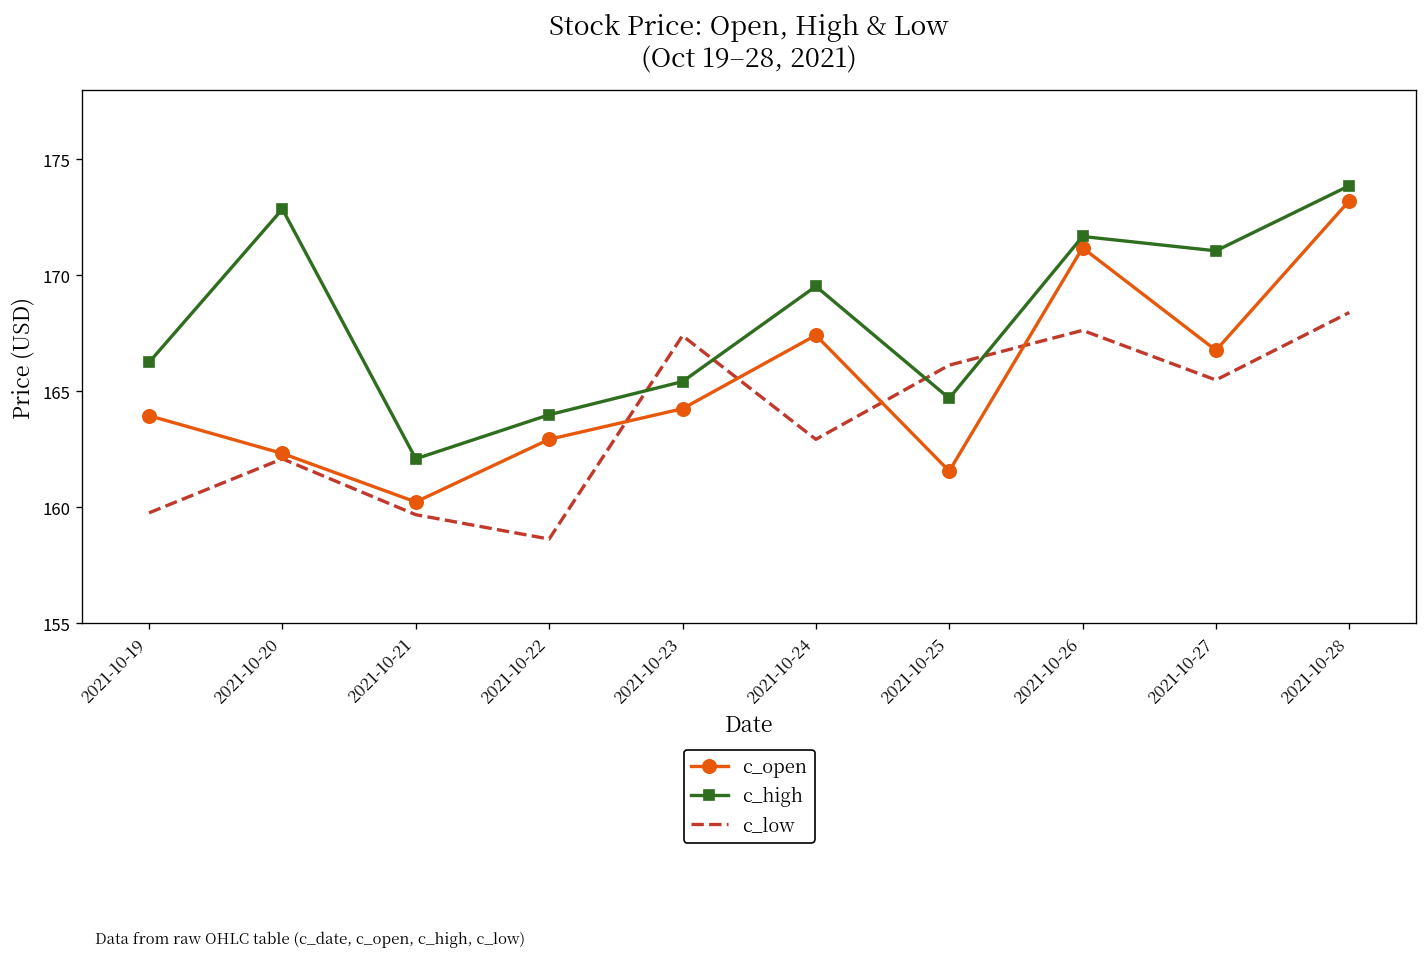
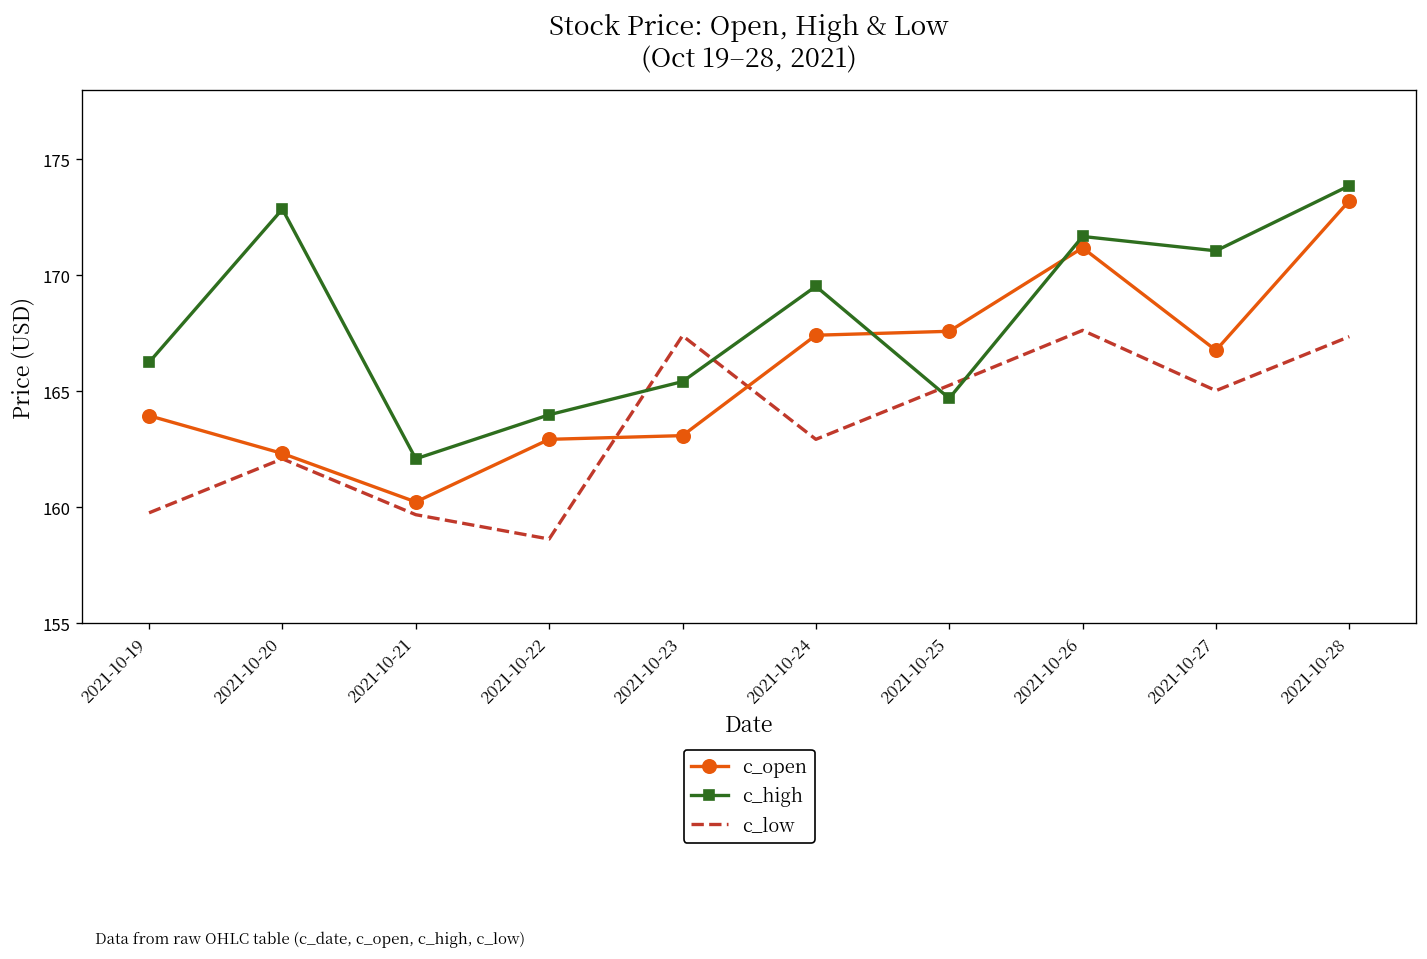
  {
    "c_open": {
      "2021-10-19": 164.0,
      "2021-10-20": 162.3,
      "2021-10-21": 160.2,
      "2021-10-22": 162.9,
-     "2021-10-23": 164.3,
+     "2021-10-23": 163.1,
      "2021-10-24": 167.4,
-     "2021-10-25": 161.6,
+     "2021-10-25": 167.6,
      "2021-10-26": 171.2,
      "2021-10-27": 166.8,
      "2021-10-28": 173.2
    },
    "c_high": {
      "2021-10-19": 166.3,
      "2021-10-20": 172.9,
      "2021-10-21": 162.1,
      "2021-10-22": 164.0,
      "2021-10-23": 165.4,
      "2021-10-24": 169.5,
      "2021-10-25": 164.7,
      "2021-10-26": 171.7,
      "2021-10-27": 171.1,
      "2021-10-28": 173.9
    },
    "c_low": {
      "2021-10-19": 159.8,
      "2021-10-20": 162.1,
      "2021-10-21": 159.7,
      "2021-10-22": 158.6,
      "2021-10-23": 167.4,
      "2021-10-24": 162.9,
-     "2021-10-25": 166.1,
+     "2021-10-25": 165.3,
      "2021-10-26": 167.6,
-     "2021-10-27": 165.5,
-     "2021-10-28": 168.4
+     "2021-10-27": 165.0,
+     "2021-10-28": 167.4
    }
  }
